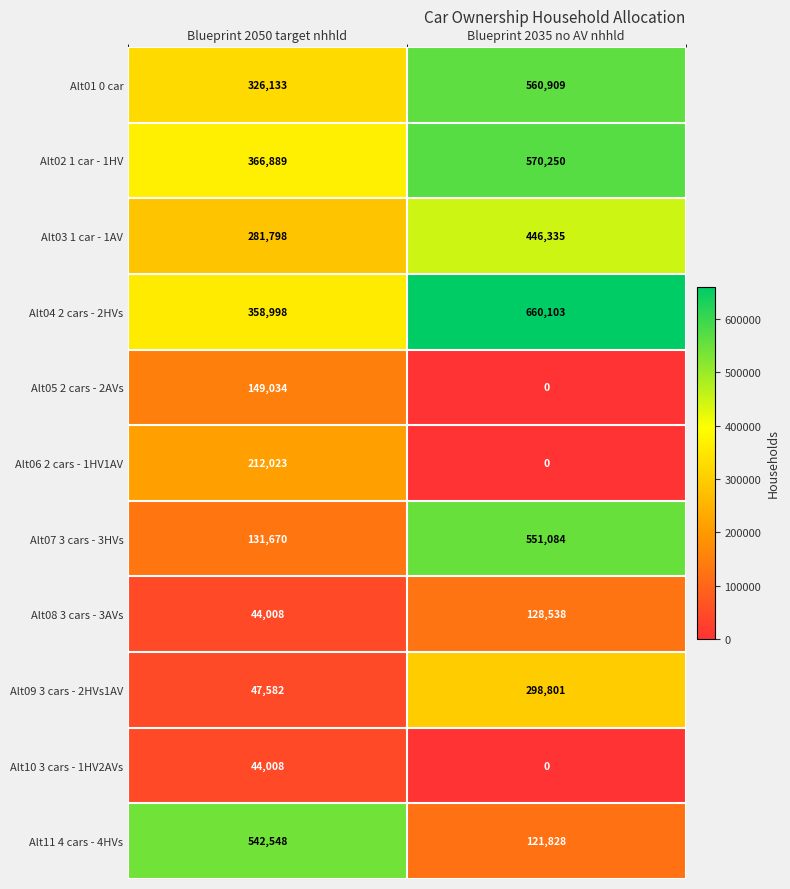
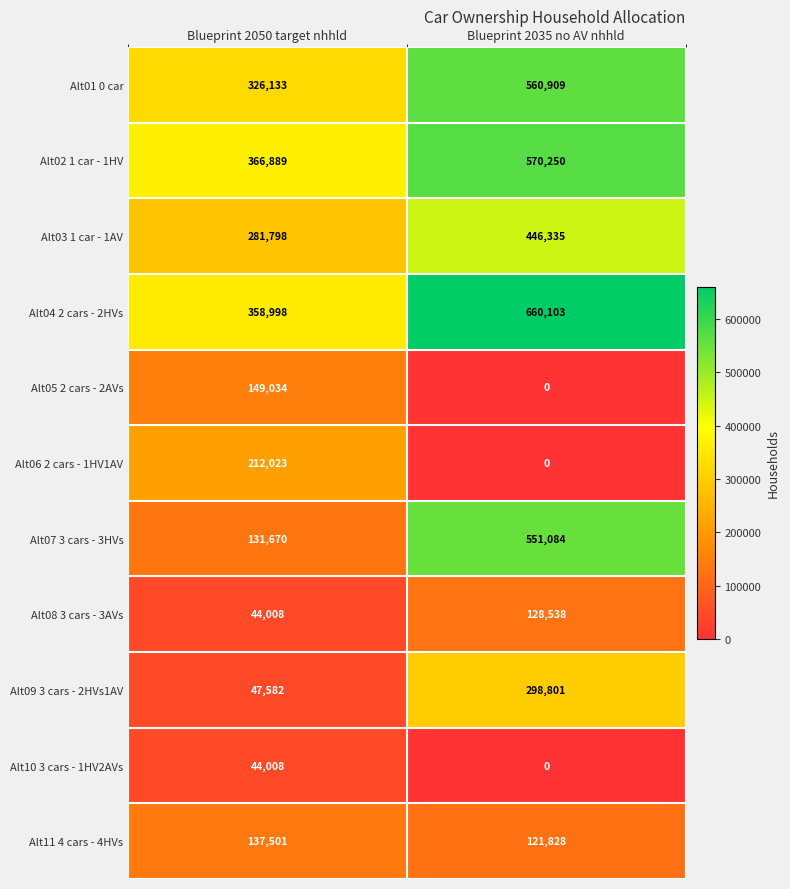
  {
    "Alt01 0 car": {
      "Blueprint 2050 target nhhld": "326,133",
      "Blueprint 2035 no AV nhhld": "560,909"
    },
    "Alt02 1 car - 1HV": {
      "Blueprint 2050 target nhhld": "366,889",
      "Blueprint 2035 no AV nhhld": "570,250"
    },
    "Alt03 1 car - 1AV": {
      "Blueprint 2050 target nhhld": "281,798",
      "Blueprint 2035 no AV nhhld": "446,335"
    },
    "Alt04 2 cars - 2HVs": {
      "Blueprint 2050 target nhhld": "358,998",
      "Blueprint 2035 no AV nhhld": "660,103"
    },
    "Alt05 2 cars - 2AVs": {
      "Blueprint 2050 target nhhld": "149,034",
      "Blueprint 2035 no AV nhhld": "0"
    },
    "Alt06 2 cars - 1HV1AV": {
      "Blueprint 2050 target nhhld": "212,023",
      "Blueprint 2035 no AV nhhld": "0"
    },
    "Alt07 3 cars - 3HVs": {
      "Blueprint 2050 target nhhld": "131,670",
      "Blueprint 2035 no AV nhhld": "551,084"
    },
    "Alt08 3 cars - 3AVs": {
      "Blueprint 2050 target nhhld": "44,008",
      "Blueprint 2035 no AV nhhld": "128,538"
    },
    "Alt09 3 cars - 2HVs1AV": {
      "Blueprint 2050 target nhhld": "47,582",
      "Blueprint 2035 no AV nhhld": "298,801"
    },
    "Alt10 3 cars - 1HV2AVs": {
      "Blueprint 2050 target nhhld": "44,008",
      "Blueprint 2035 no AV nhhld": "0"
    },
    "Alt11 4 cars - 4HVs": {
-     "Blueprint 2050 target nhhld": "542,548",
+     "Blueprint 2050 target nhhld": "137,501",
      "Blueprint 2035 no AV nhhld": "121,828"
    }
  }
